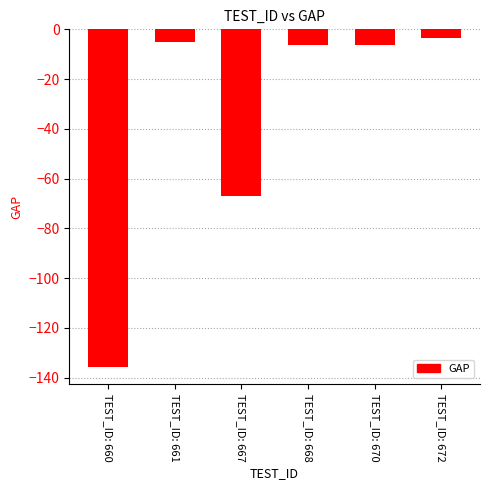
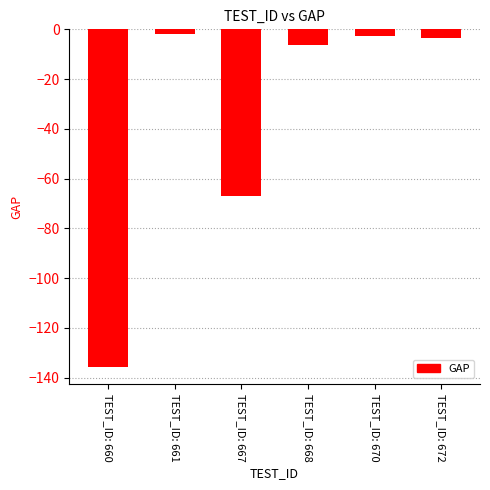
  {
    "TEST_ID: 660": -136,
-   "TEST_ID: 661": -5,
+   "TEST_ID: 661": -2,
    "TEST_ID: 667": -67,
    "TEST_ID: 668": -6,
-   "TEST_ID: 670": -6,
+   "TEST_ID: 670": -3,
    "TEST_ID: 672": -3
  }
